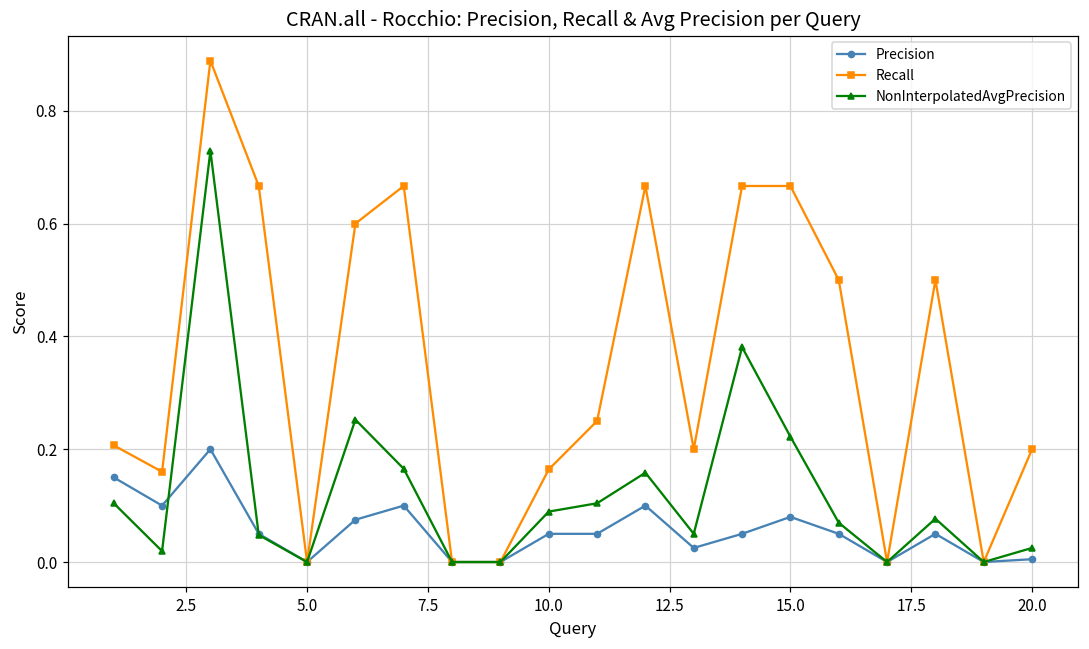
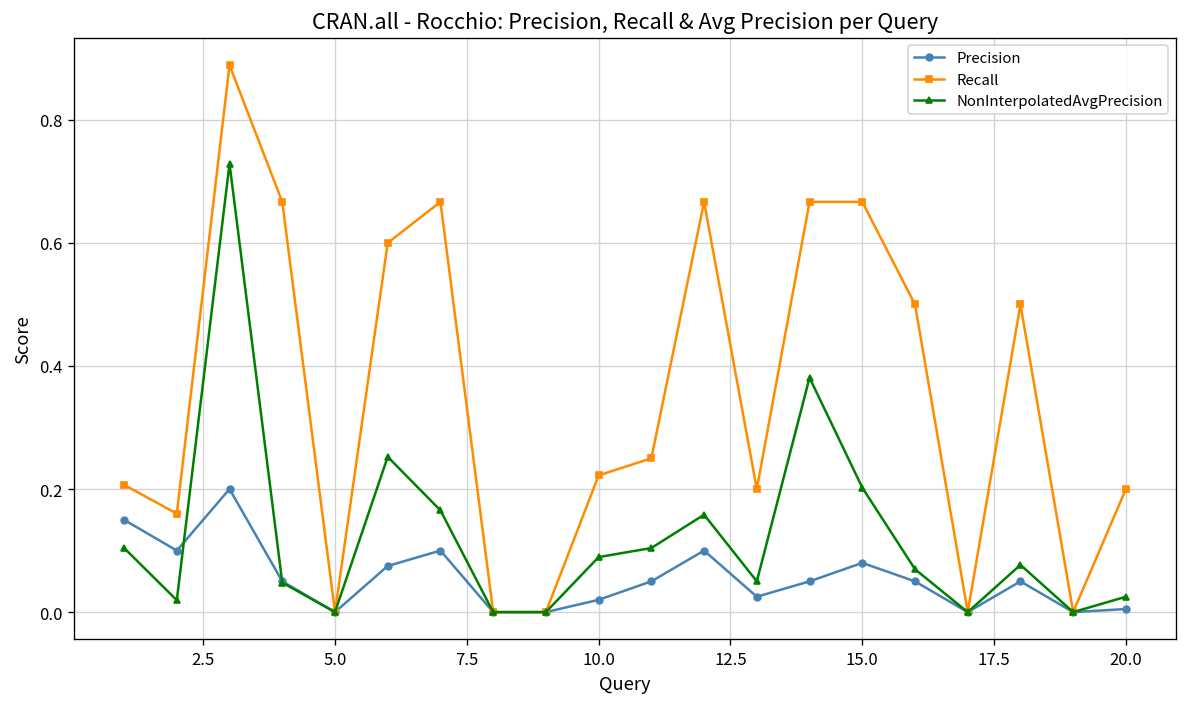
  {
    "Precision": {
-     "10.0": 0.05,
+     "10.0": 0.02,
      "15.0": 0.08,
      "20.0": 0.01
    },
    "Recall": {
-     "10.0": 0.16,
+     "10.0": 0.22,
      "15.0": 0.67,
      "20.0": 0.20
    },
    "NonInterpolatedAvgPrecision": {
      "10.0": 0.09,
-     "15.0": 0.22,
+     "15.0": 0.20,
      "20.0": 0.03
    }
  }
